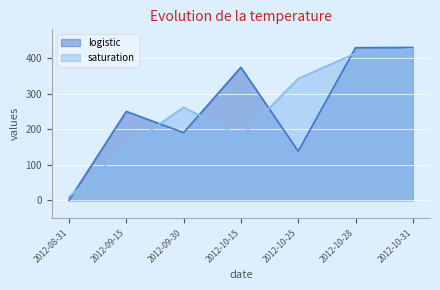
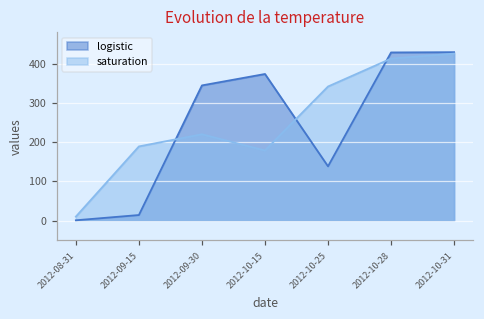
  {
    "logistic": {
      "2012-08-31": 0,
-     "2012-09-15": 250,
-     "2012-09-30": 190,
+     "2012-09-15": 10,
+     "2012-09-30": 340,
      "2012-10-15": 370,
      "2012-10-25": 140,
      "2012-10-28": 430
    },
    "saturation": {
      "2012-08-31": 10,
-     "2012-09-15": 150,
-     "2012-09-30": 260,
+     "2012-09-15": 190,
+     "2012-09-30": 220,
      "2012-10-15": 180,
      "2012-10-25": 340,
      "2012-10-28": 410
    }
  }
